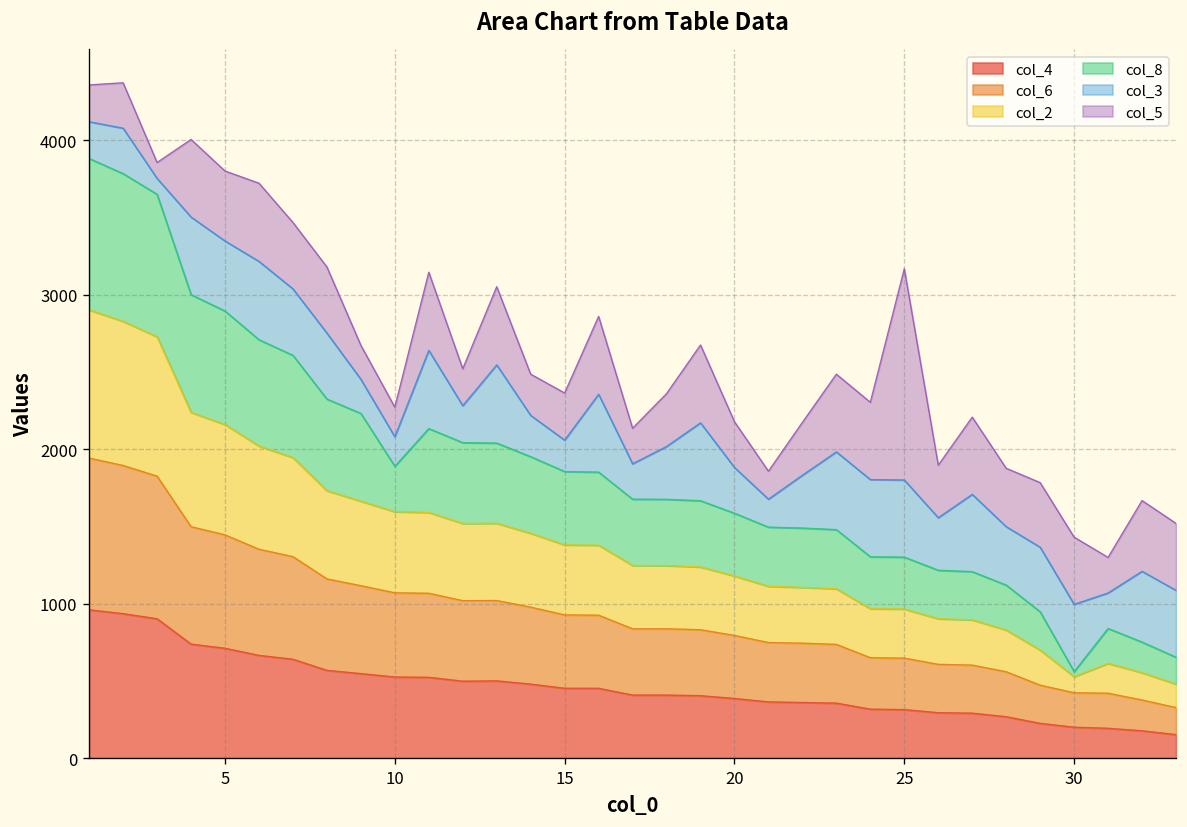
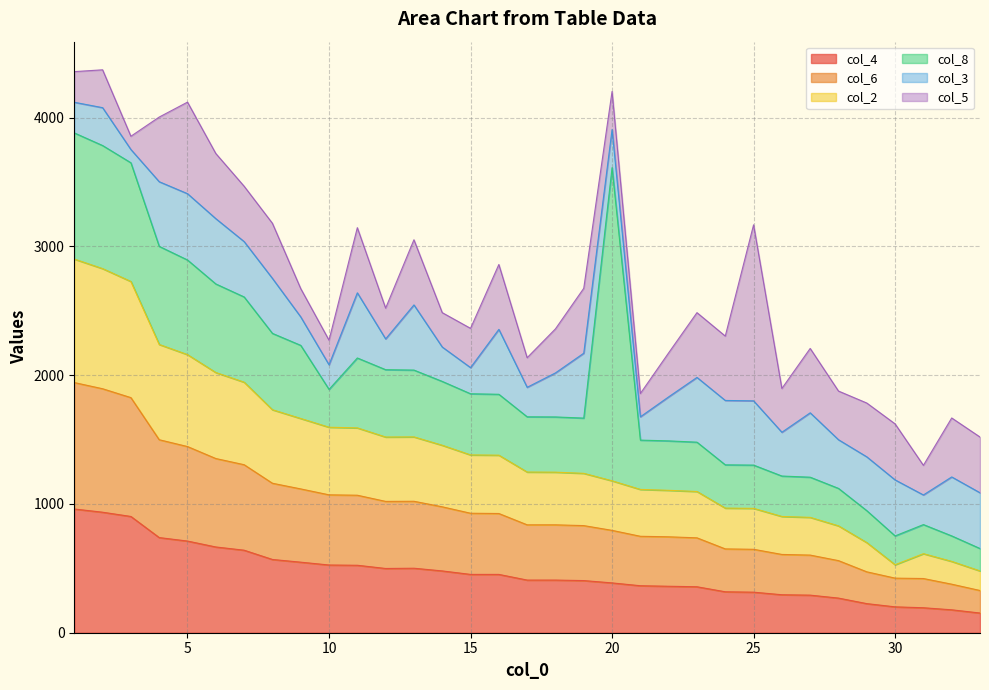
  {
    "col_2": {
      "5": 710,
      "10": 530,
      "15": 450,
      "20": 390,
      "25": 320,
      "30": 100
    },
    "col_8": {
      "5": 740,
      "10": 290,
      "15": 480,
-     "20": 410,
+     "20": 2430,
      "25": 340,
-     "30": 30
+     "30": 220
    },
    "col_3": {
-     "5": 450,
+     "5": 520,
      "10": 190,
      "15": 200,
      "20": 300,
      "25": 500,
      "30": 440
    },
    "col_5": {
-     "5": 450,
+     "5": 710,
      "10": 190,
      "15": 310,
      "20": 300,
      "25": 1370,
      "30": 440
    }
  }
